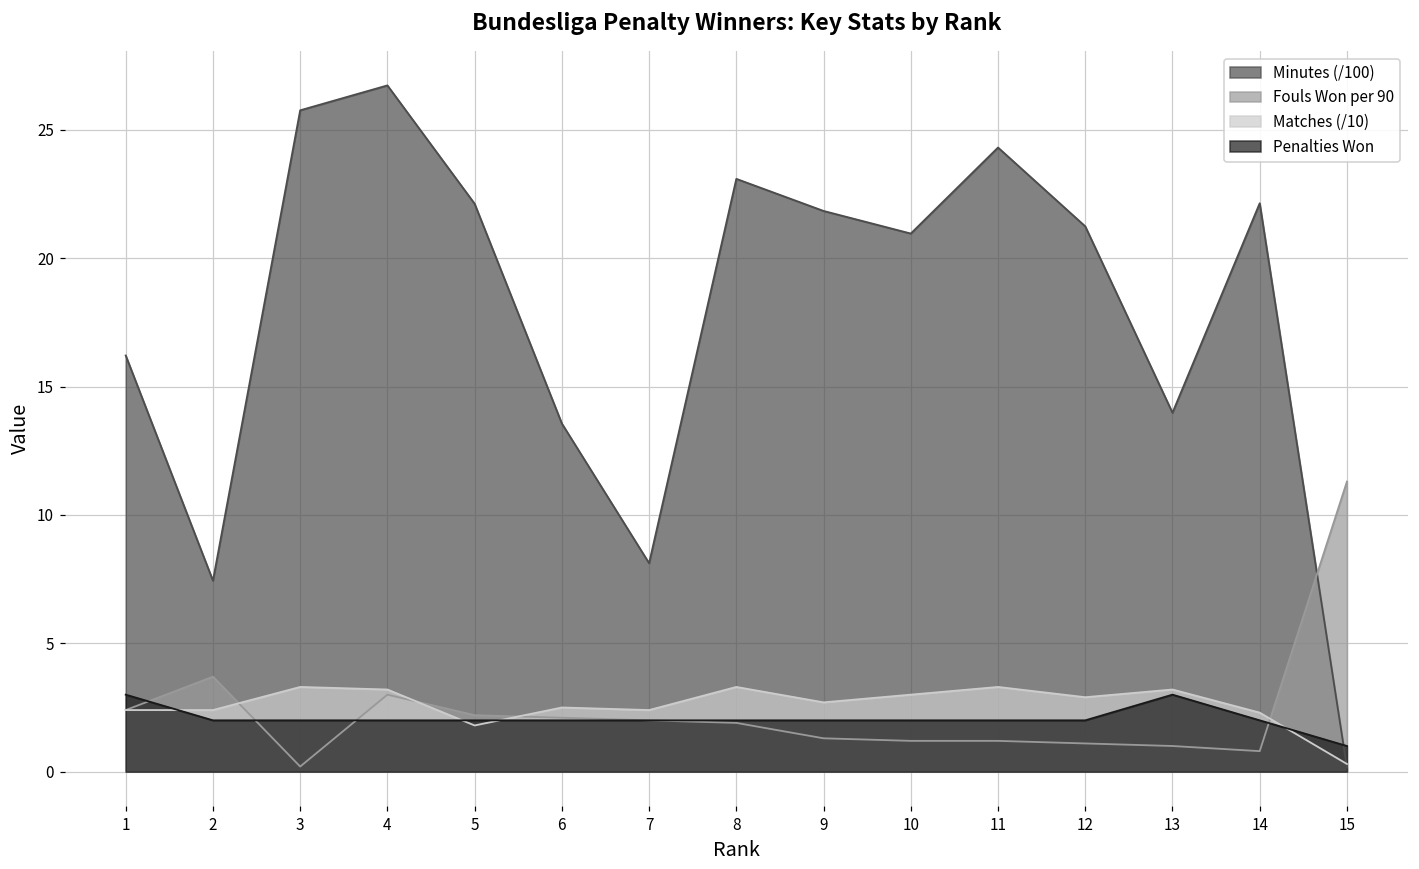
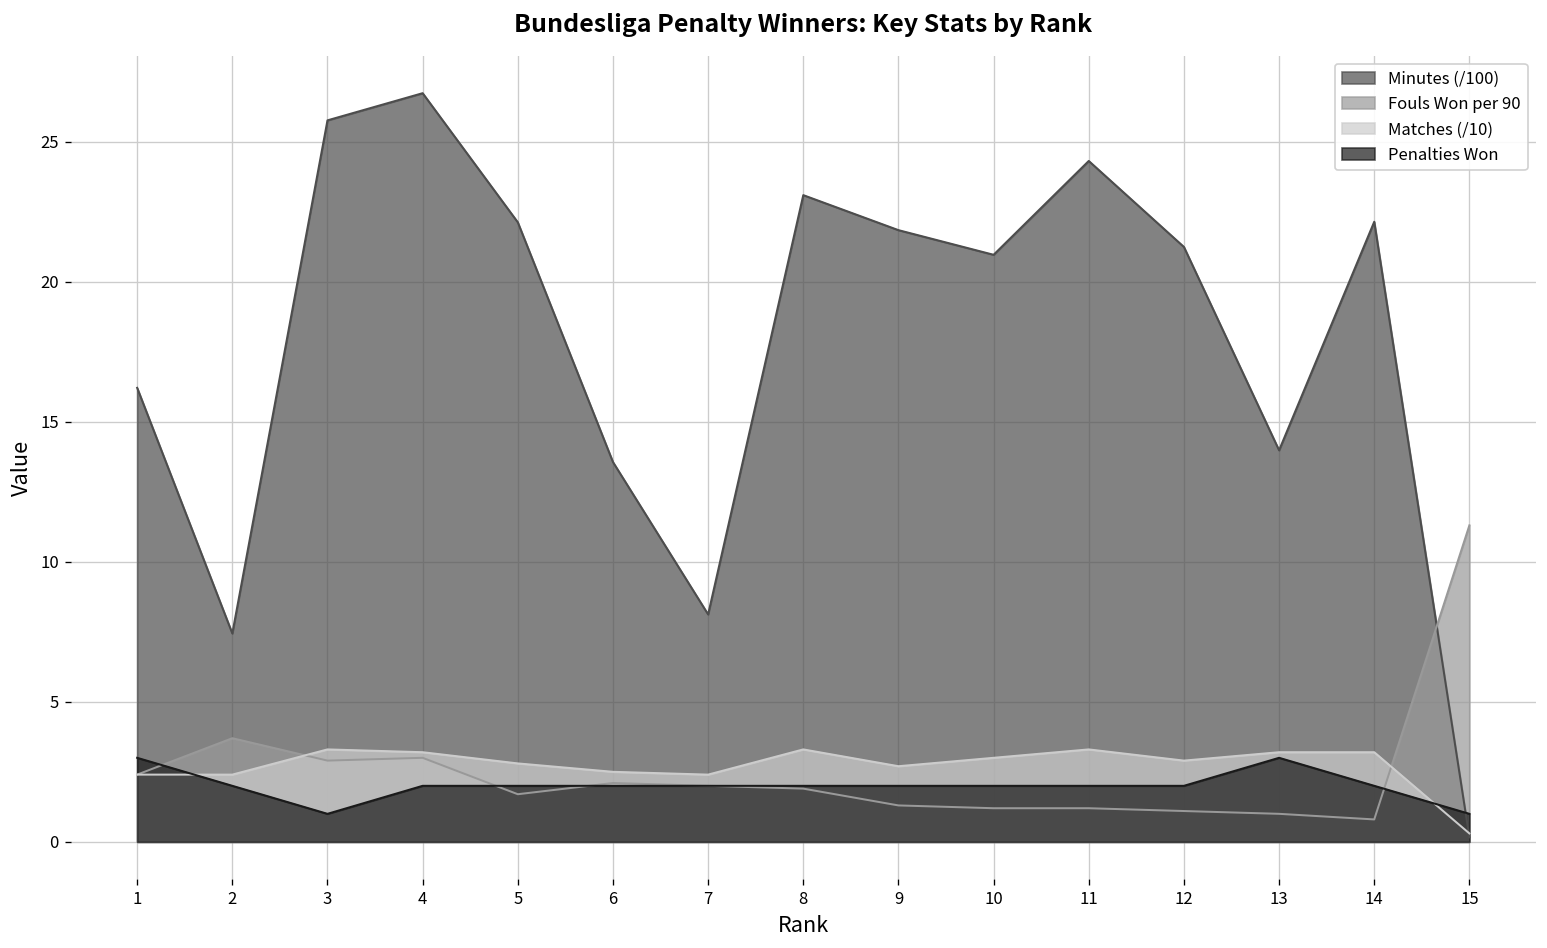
  {
    "Minutes (/100)": {
      "1": 16.2,
      "2": 7.4,
      "3": 25.8,
      "4": 26.7,
      "5": 22.1,
      "6": 13.6,
      "7": 8.1,
      "8": 23.1,
      "9": 21.8,
      "10": 21.0,
      "11": 24.3,
      "12": 21.2,
      "13": 14.0,
      "14": 22.1,
      "15": 0.2
    },
    "Fouls Won per 90": {
      "2": 3.7,
-     "3": 0.2,
+     "3": 2.9,
      "4": 3.0,
-     "5": 2.2,
+     "5": 1.7,
      "9": 1.3,
      "10": 1.2,
      "11": 1.2,
      "12": 1.1,
      "13": 1.0,
      "14": 0.8,
      "15": 11.3
    },
    "Matches (/10)": {
      "2": 2.4,
      "3": 3.3,
      "4": 3.2,
-     "5": 1.8,
+     "5": 2.8,
      "6": 2.5,
      "7": 2.4,
      "8": 3.3,
      "9": 2.7,
      "10": 3.0,
      "11": 3.3,
      "12": 2.9,
      "13": 3.2,
-     "14": 2.3,
+     "14": 3.2,
      "15": 0.3
    },
    "Penalties Won": {
      "1": 3,
      "2": 2,
-     "3": 2,
+     "3": 1,
      "4": 2,
      "5": 2,
      "9": 2,
      "10": 2,
      "11": 2,
      "12": 2,
      "13": 3,
      "14": 2,
      "15": 1
    }
  }
